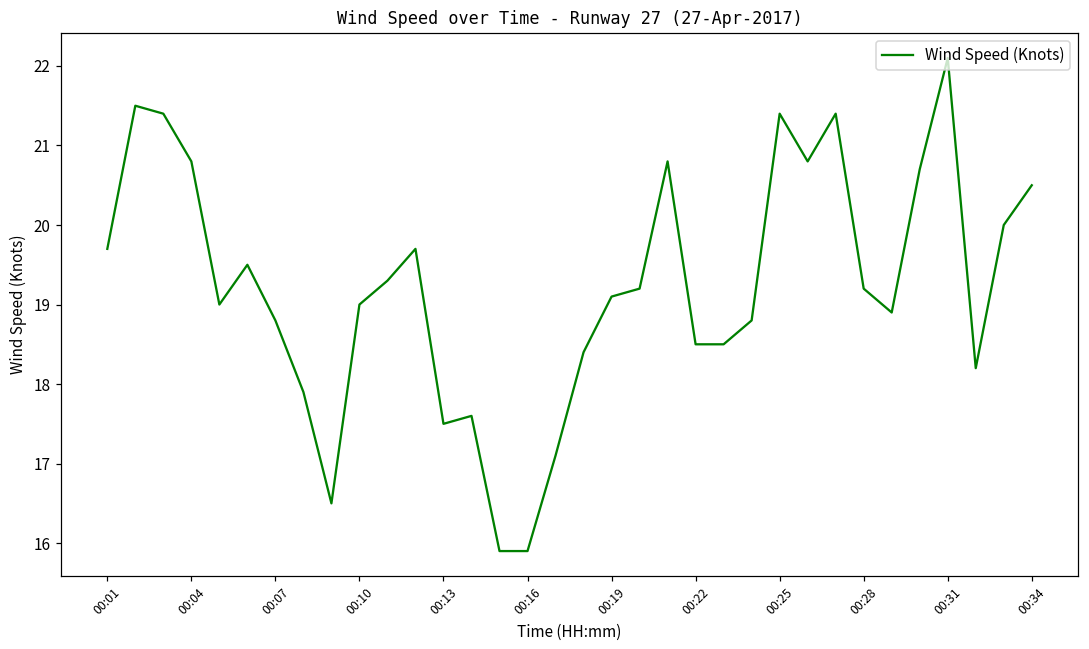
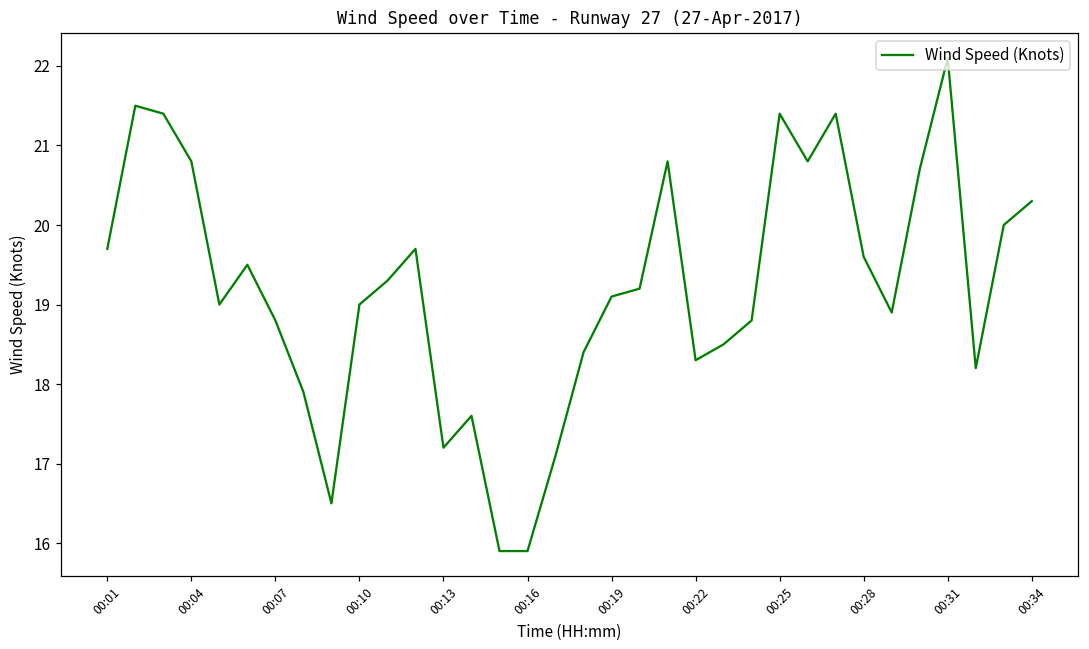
  {
    "00:01": 19.7,
    "00:04": 20.8,
    "00:07": 18.8,
    "00:10": 19.0,
-   "00:13": 17.5,
+   "00:13": 17.2,
    "00:16": 15.9,
    "00:19": 19.1,
-   "00:22": 18.5,
+   "00:22": 18.3,
    "00:25": 21.4,
-   "00:28": 19.2,
-   "00:34": 20.5
+   "00:28": 19.6,
+   "00:34": 20.3
  }
